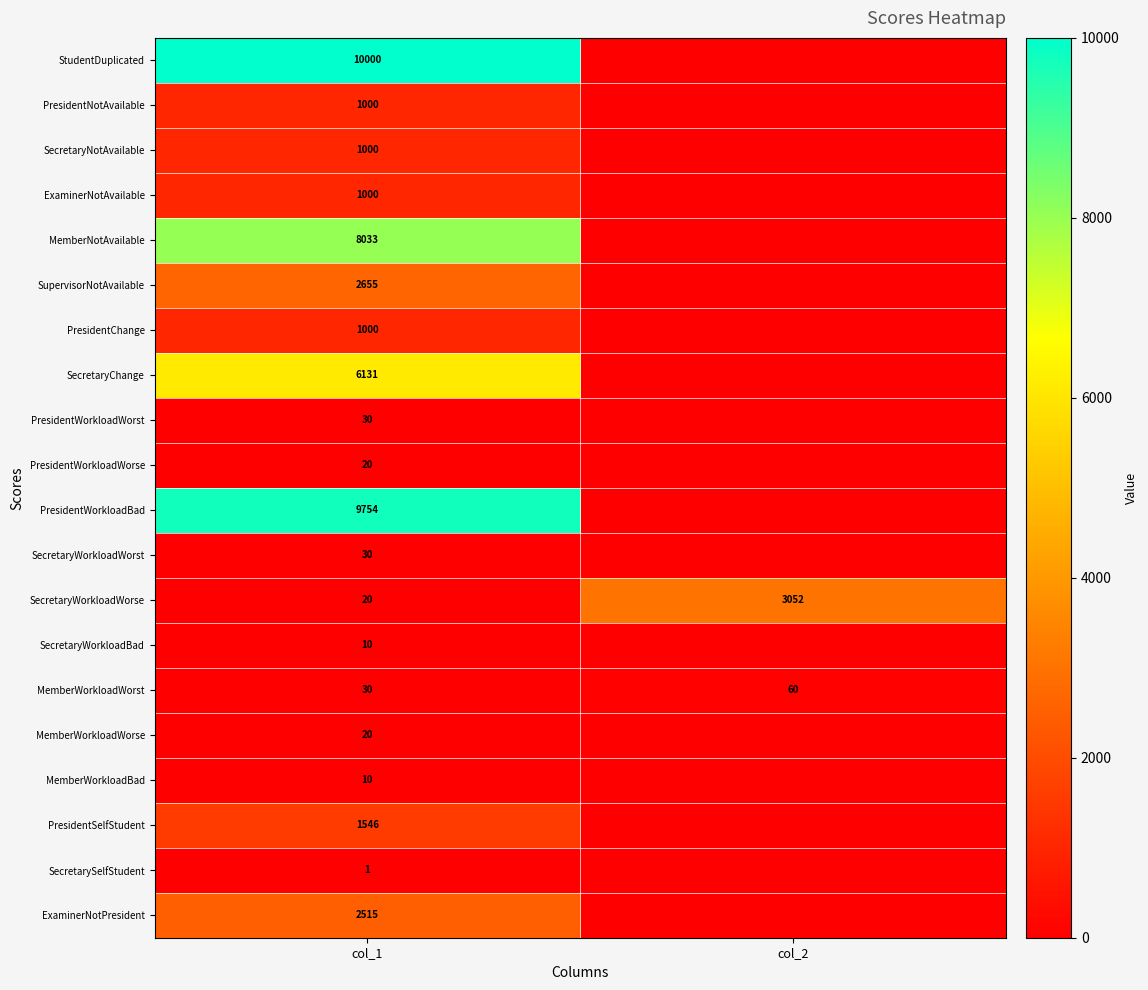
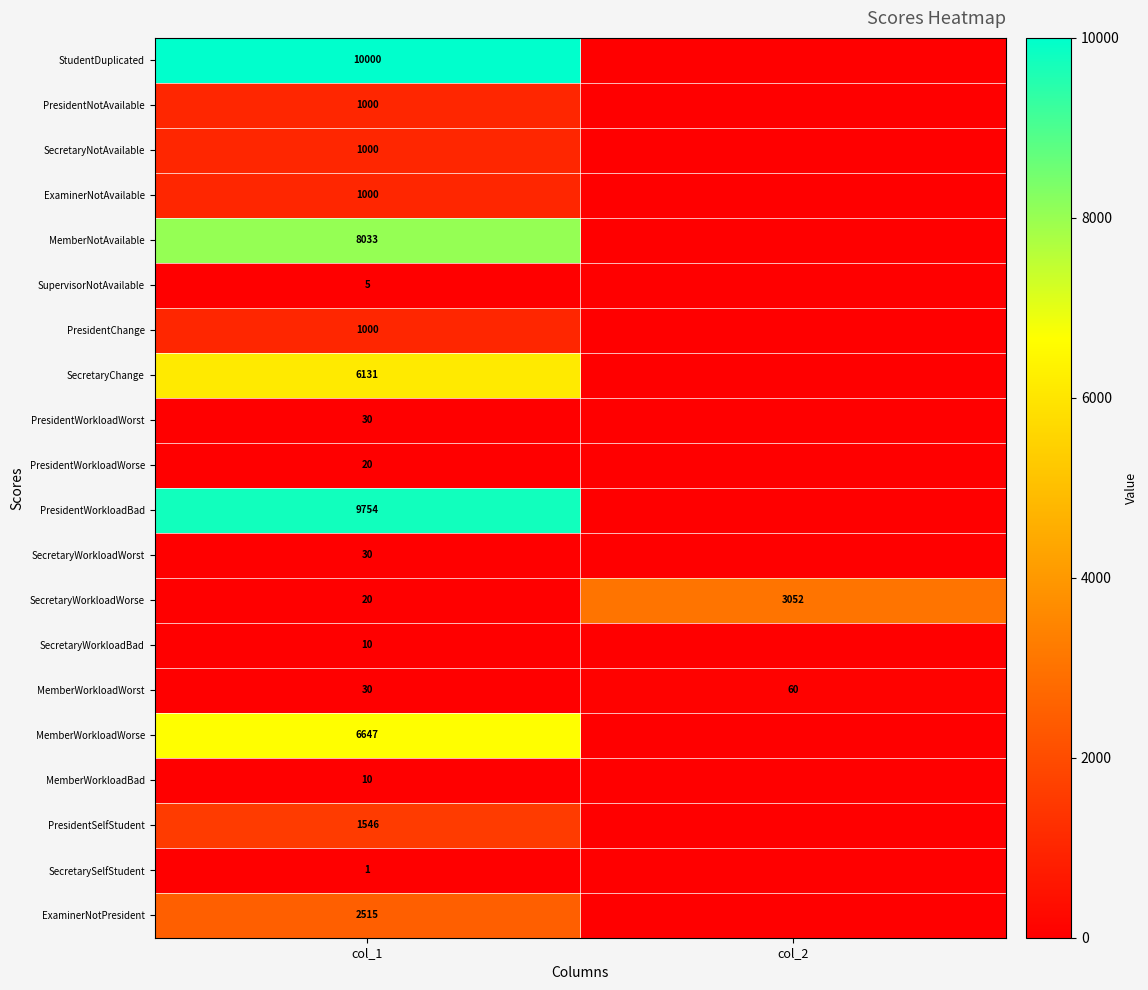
  {
    "StudentDuplicated": {
      "col_1": 10000
    },
    "PresidentNotAvailable": {
      "col_1": 1000
    },
    "SecretaryNotAvailable": {
      "col_1": 1000
    },
    "ExaminerNotAvailable": {
      "col_1": 1000
    },
    "MemberNotAvailable": {
      "col_1": 8033
    },
    "SupervisorNotAvailable": {
-     "col_1": 2655
+     "col_1": 5
    },
    "PresidentChange": {
      "col_1": 1000
    },
    "SecretaryChange": {
      "col_1": 6131
    },
    "PresidentWorkloadWorst": {
      "col_1": 30
    },
    "PresidentWorkloadWorse": {
      "col_1": 20
    },
    "PresidentWorkloadBad": {
      "col_1": 9754
    },
    "SecretaryWorkloadWorst": {
      "col_1": 30
    },
    "SecretaryWorkloadWorse": {
      "col_1": 20,
      "col_2": 3052
    },
    "SecretaryWorkloadBad": {
      "col_1": 10
    },
    "MemberWorkloadWorst": {
      "col_1": 30,
      "col_2": 60
    },
    "MemberWorkloadWorse": {
-     "col_1": 20
+     "col_1": 6647
    },
    "MemberWorkloadBad": {
      "col_1": 10
    },
    "PresidentSelfStudent": {
      "col_1": 1546
    },
    "SecretarySelfStudent": {
      "col_1": 1
    },
    "ExaminerNotPresident": {
      "col_1": 2515
    }
  }
